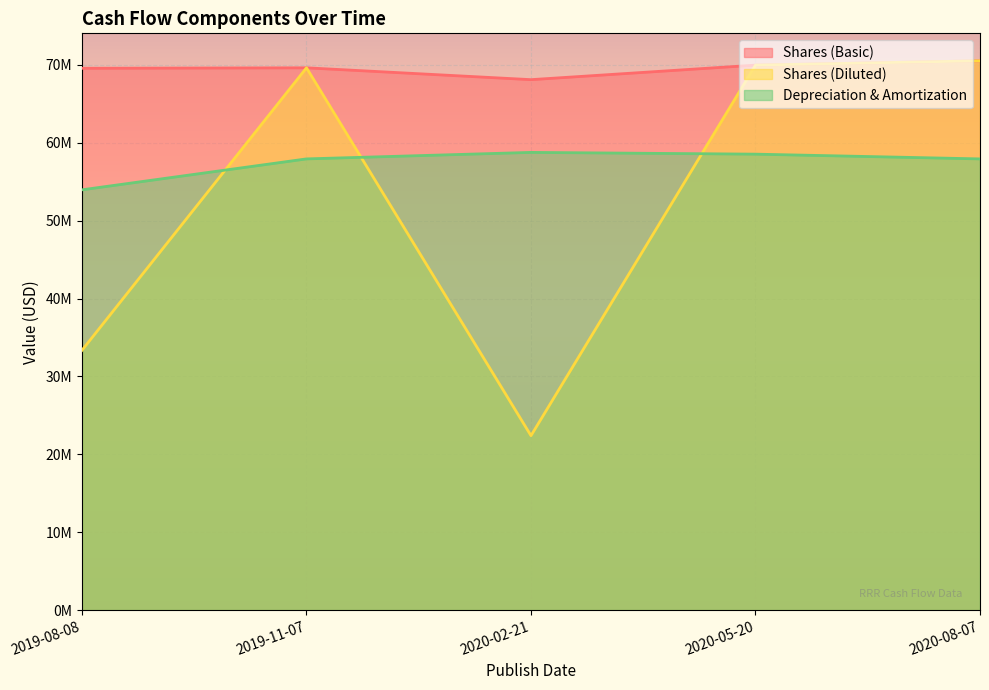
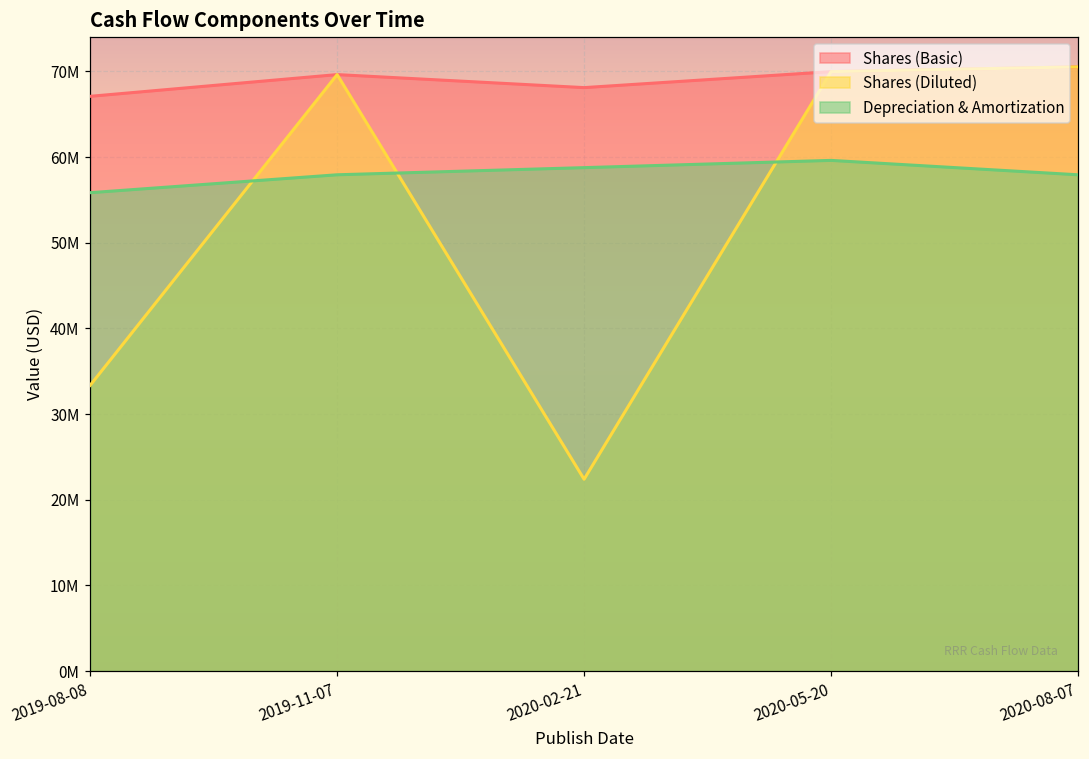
  {
    "Shares (Basic)": {
-     "2019-08-08": 70000000,
+     "2019-08-08": 67000000,
      "2020-02-21": 68000000
    },
    "Shares (Diluted)": {
      "2019-08-08": 33000000,
      "2020-02-21": 22000000
    },
    "Depreciation & Amortization": {
-     "2019-08-08": 54000000,
+     "2019-08-08": 56000000,
      "2019-11-07": 58000000,
      "2020-02-21": 59000000,
-     "2020-05-20": 59000000,
+     "2020-05-20": 60000000,
      "2020-08-07": 58000000
    }
  }
